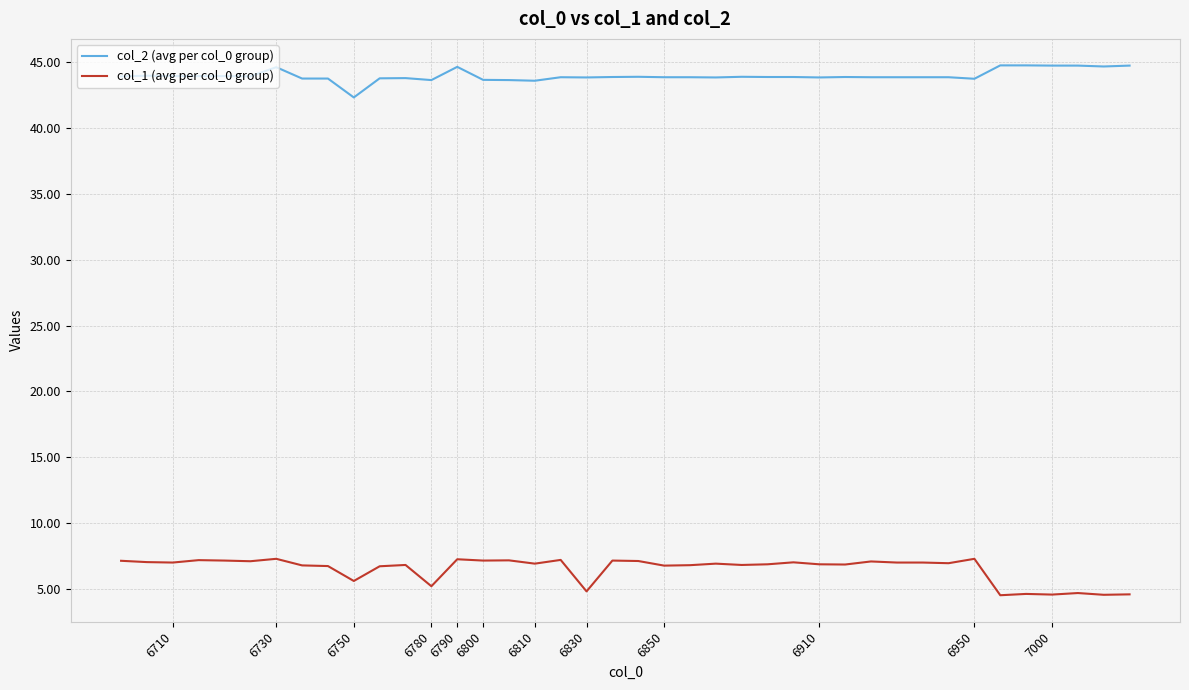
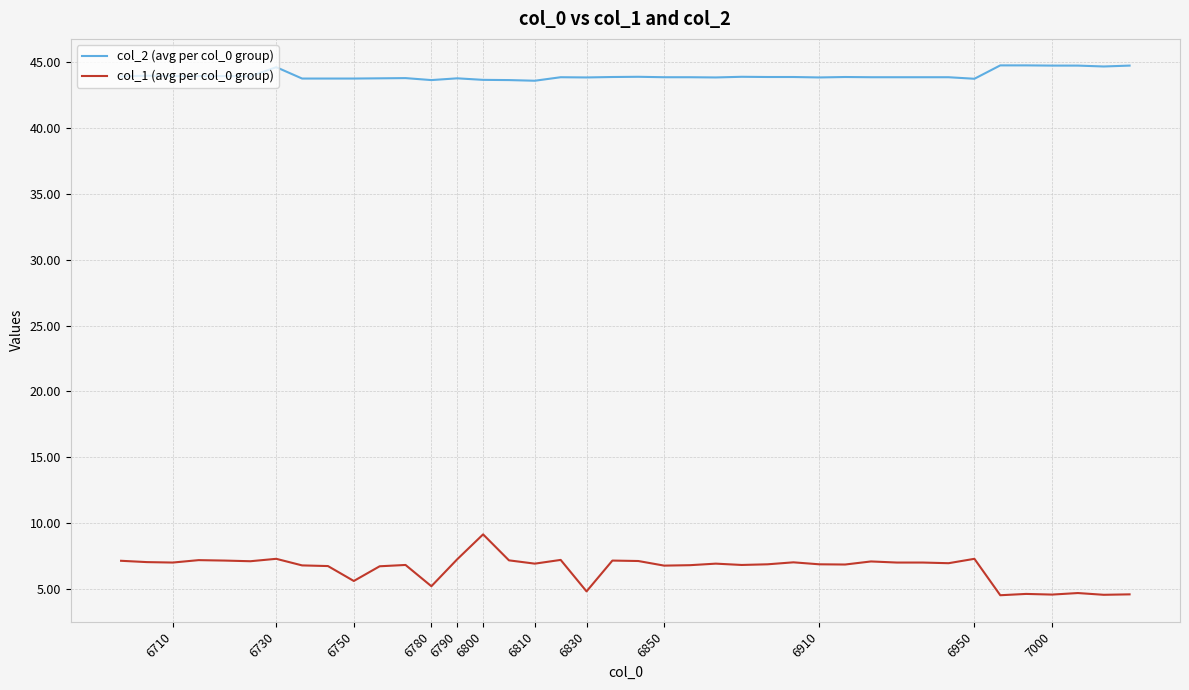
  {
    "col_2 (avg per col_0 group)": {
-     "6750": 42.3,
+     "6750": 43.8,
      "6780": 43.7,
-     "6790": 44.7,
+     "6790": 43.8,
      "6800": 43.7,
      "6810": 43.6,
      "6830": 43.9,
      "6850": 43.9,
      "6910": 43.9,
      "6950": 43.8,
      "7000": 44.8
    },
    "col_1 (avg per col_0 group)": {
      "6710": 7.0,
      "6730": 7.3,
      "6750": 5.6,
      "6780": 5.2,
      "6790": 7.3,
-     "6800": 7.2,
+     "6800": 9.1,
      "6810": 6.9,
      "6830": 4.8,
      "6850": 6.8,
      "6910": 6.9,
      "6950": 7.3,
      "7000": 4.6
    }
  }
